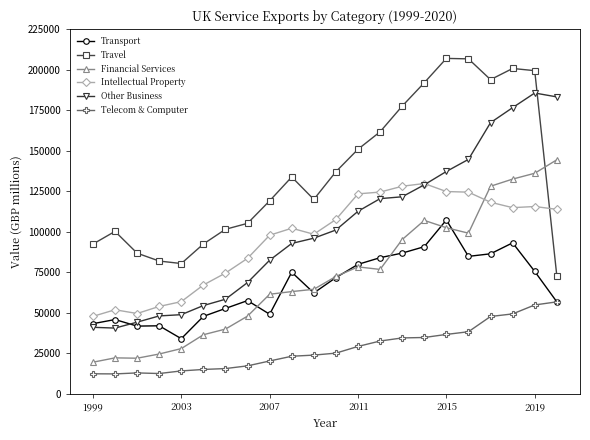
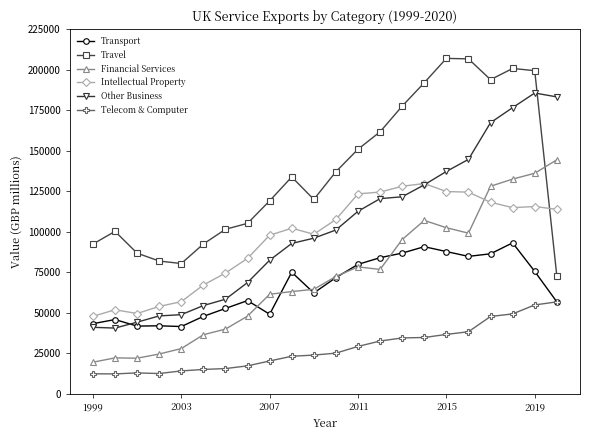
  {
    "Transport": {
      "1999": 43000,
-     "2003": 34000,
+     "2003": 41000,
      "2007": 49000,
      "2011": 80000,
-     "2015": 107000,
+     "2015": 88000,
      "2019": 75000
    }
  }
